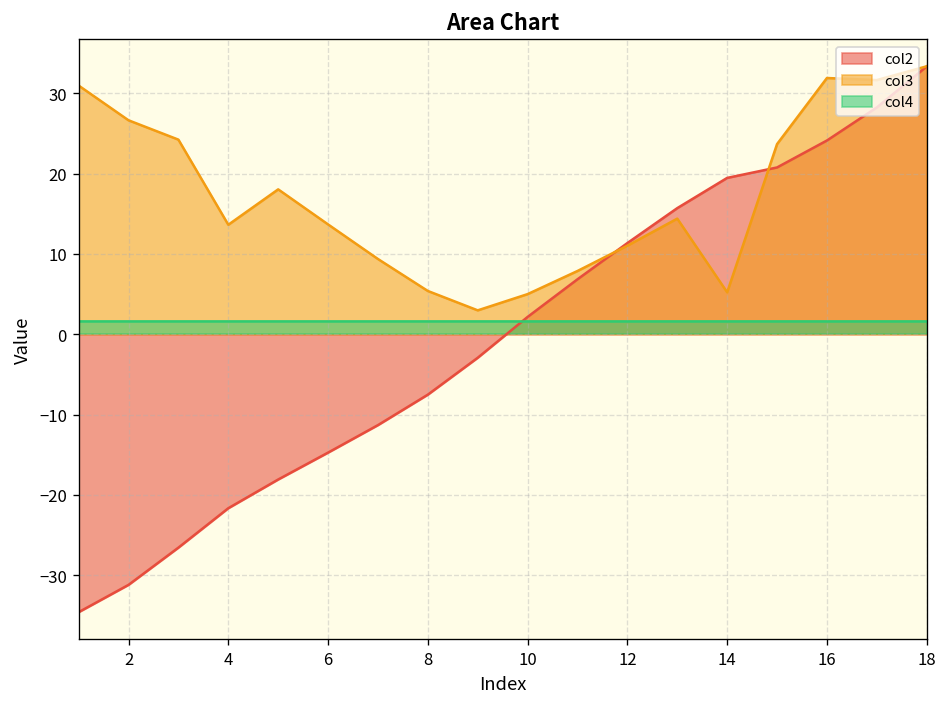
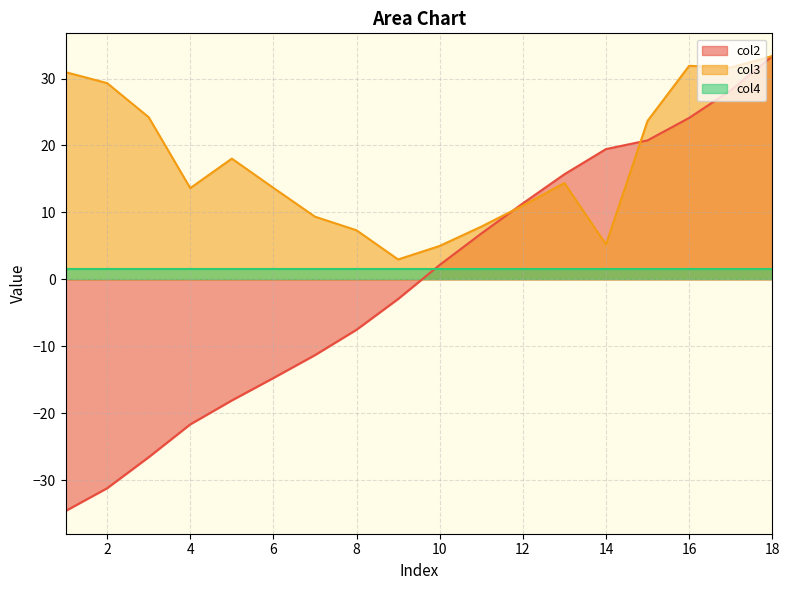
  {
    "col3": {
-     "2": 27,
+     "2": 29,
      "4": 14,
      "6": 14,
-     "8": 5,
+     "8": 7,
      "10": 5,
      "14": 5,
      "16": 32
    },
    "col4": {
      "2": 2,
      "4": 2,
      "6": 2,
      "8": 2,
      "10": 2,
      "12": 2,
      "14": 2,
      "16": 2,
      "18": 2
    }
  }
